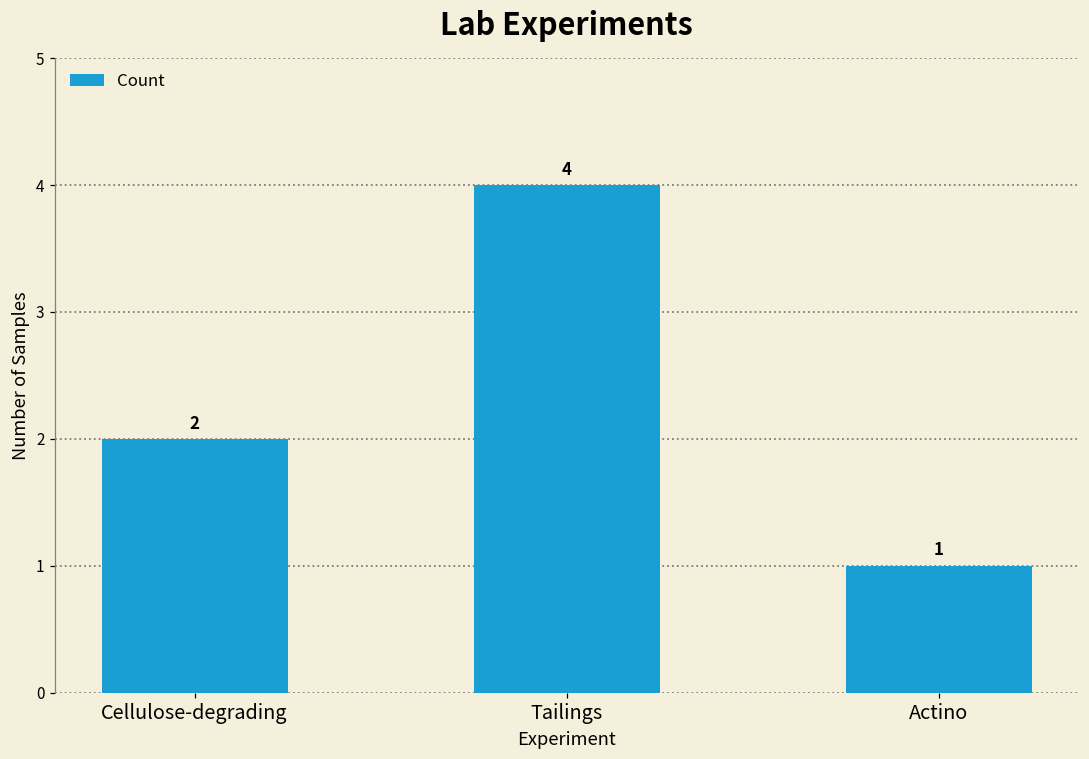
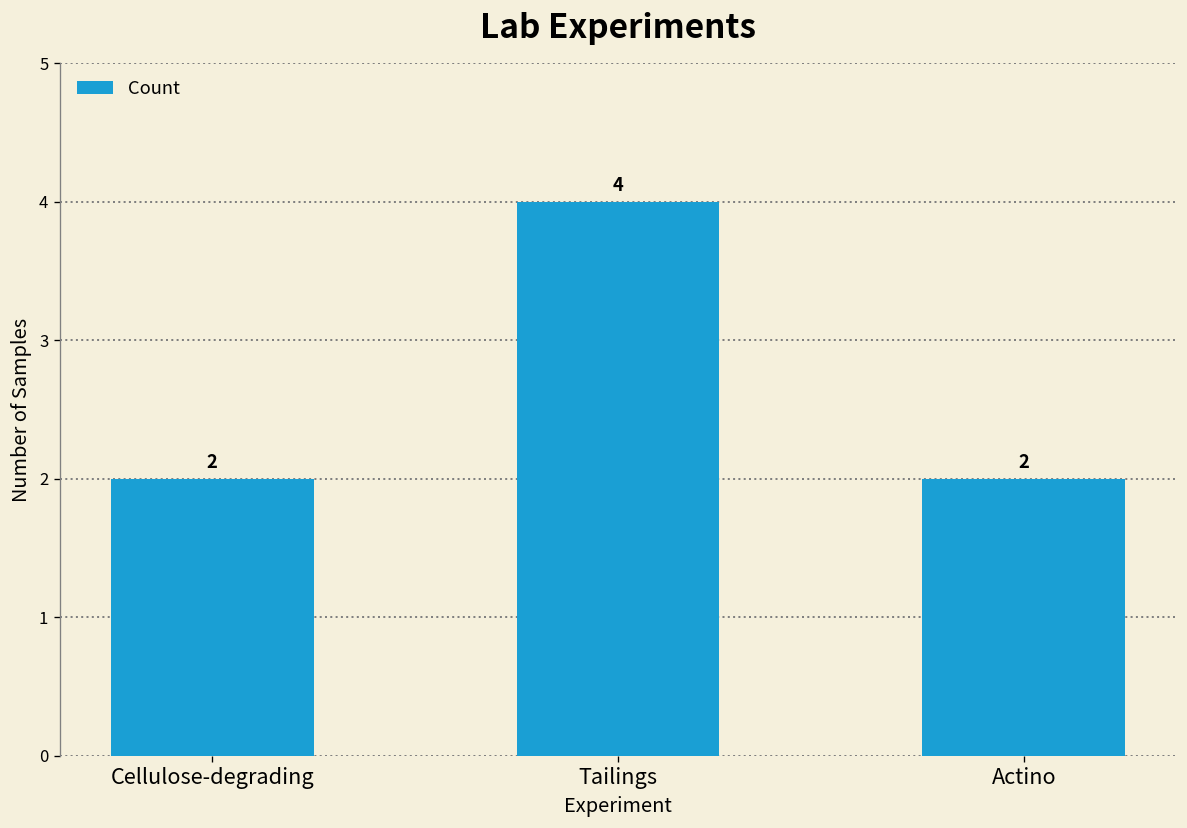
  {
    "Cellulose-degrading": 2,
    "Tailings": 4,
-   "Actino": 1
+   "Actino": 2
  }
